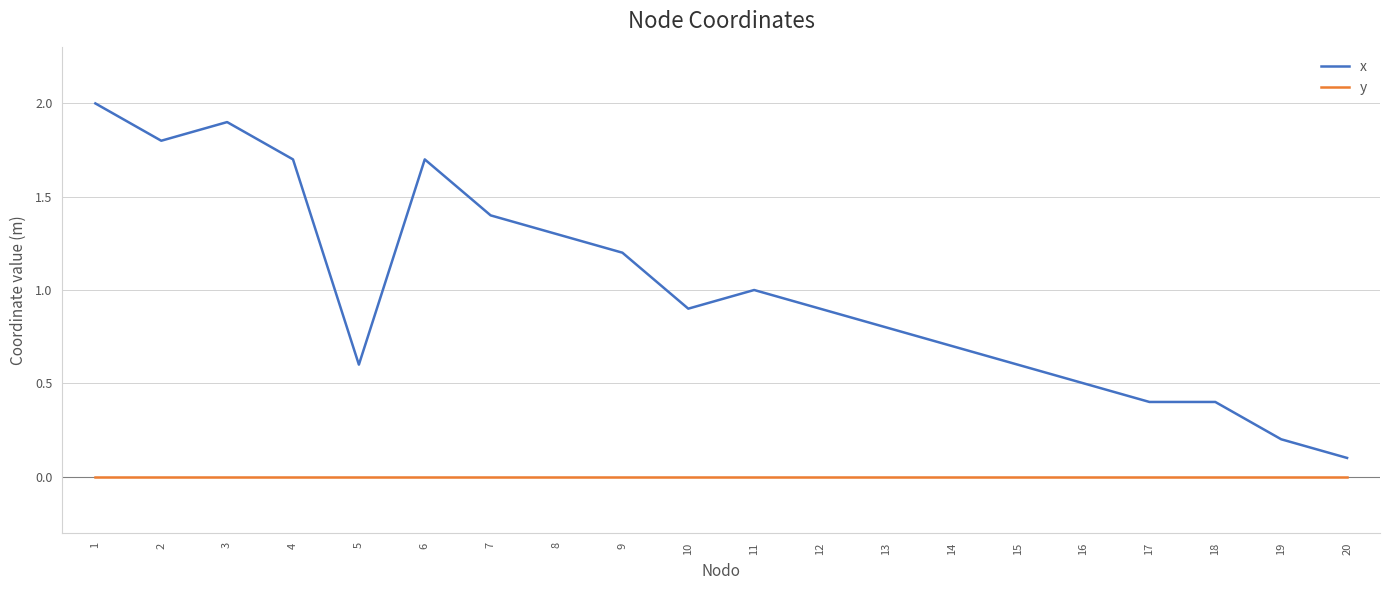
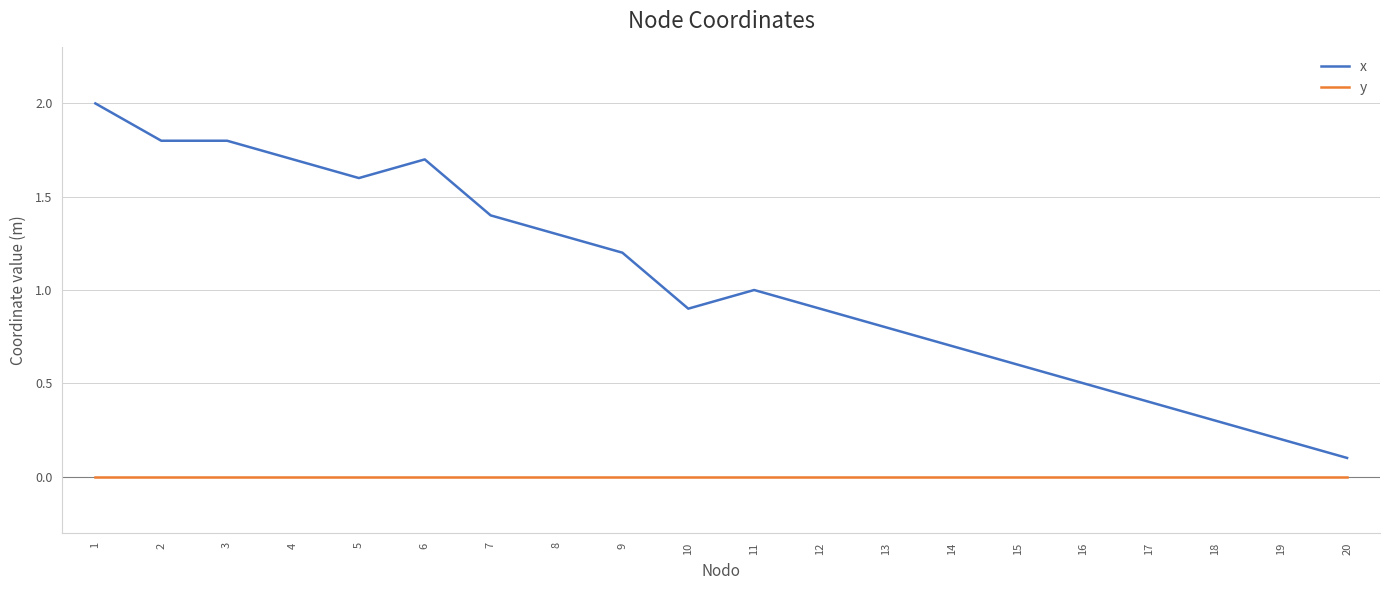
  {
    "x": {
      "1": 2.0,
      "2": 1.8,
-     "3": 1.9,
+     "3": 1.8,
      "4": 1.7,
-     "5": 0.6,
+     "5": 1.6,
      "6": 1.7,
      "7": 1.4,
      "8": 1.3,
      "9": 1.2,
      "10": 0.9,
      "11": 1.0,
      "12": 0.9,
      "13": 0.8,
      "14": 0.7,
      "15": 0.6,
      "16": 0.5,
      "17": 0.4,
-     "18": 0.4,
+     "18": 0.3,
      "19": 0.2,
      "20": 0.1
    },
    "y": {
      "1": 0.0,
      "2": 0.0,
      "3": 0.0,
      "4": 0.0,
      "5": 0.0,
      "6": 0.0,
      "7": 0.0,
      "8": 0.0,
      "9": 0.0,
      "10": 0.0,
      "11": 0.0,
      "12": 0.0,
      "13": 0.0,
      "14": 0.0,
      "15": 0.0,
      "16": 0.0,
      "17": 0.0,
      "18": 0.0,
      "19": 0.0,
      "20": 0.0
    }
  }
